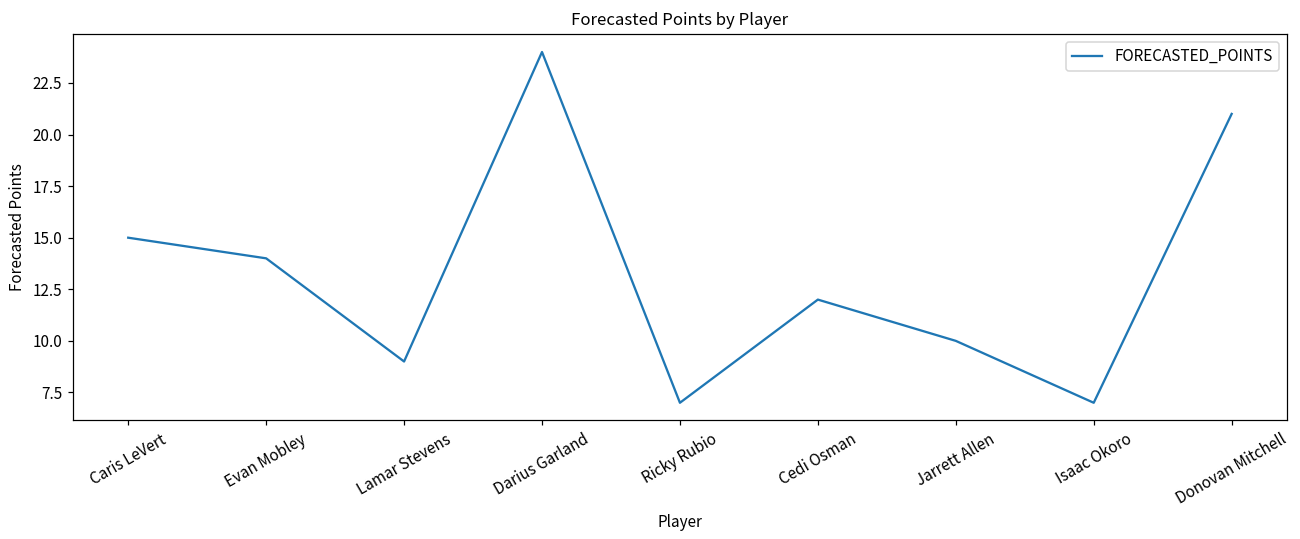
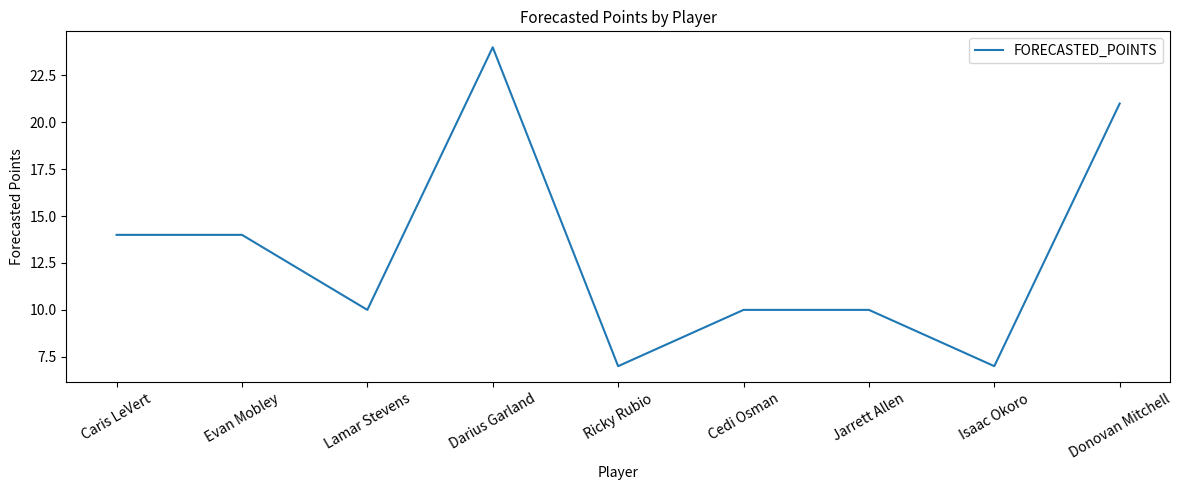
  {
-   "Caris LeVert": 15,
+   "Caris LeVert": 14,
    "Evan Mobley": 14,
-   "Lamar Stevens": 9,
+   "Lamar Stevens": 10,
    "Darius Garland": 24,
    "Ricky Rubio": 7,
-   "Cedi Osman": 12,
+   "Cedi Osman": 10,
    "Jarrett Allen": 10,
    "Isaac Okoro": 7,
    "Donovan Mitchell": 21
  }
